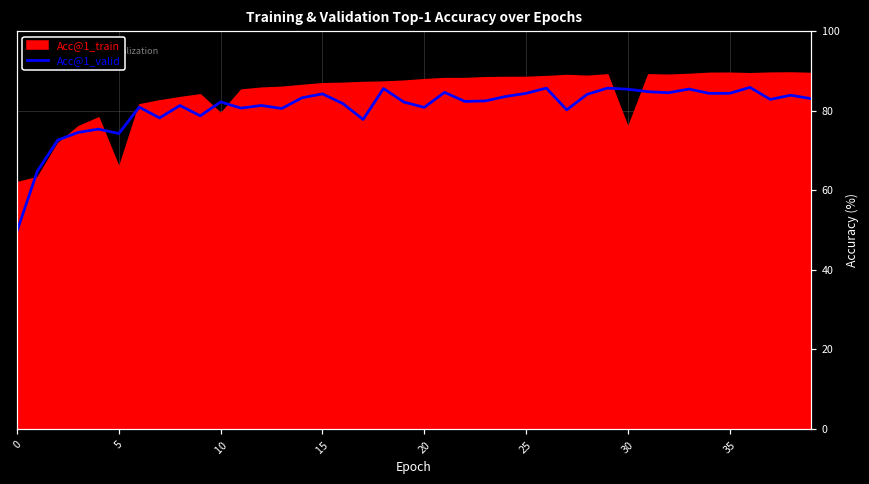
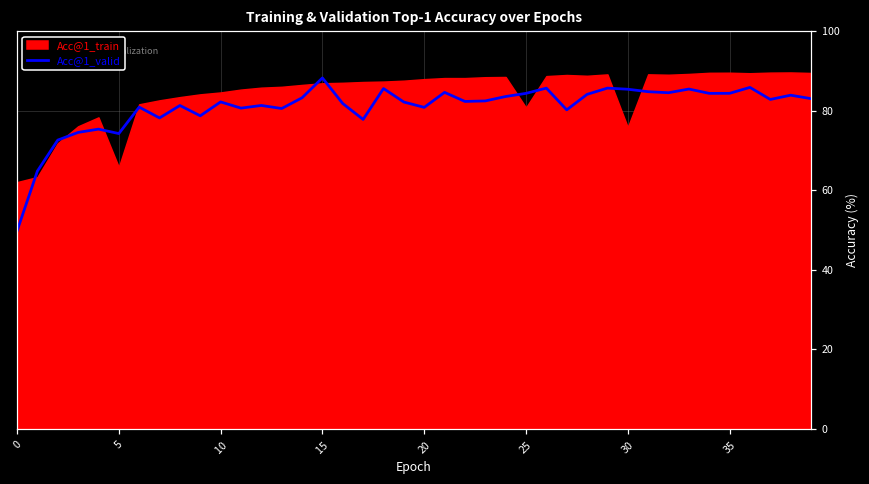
  {
    "Acc@1_valid": {
      "0": 50,
      "5": 74,
      "10": 82,
-     "15": 84,
+     "15": 88,
      "20": 81,
      "25": 84,
      "30": 85,
      "35": 84
    },
    "Acc@1_train": {
      "0": 62,
      "5": 66,
-     "10": 79,
+     "10": 85,
      "15": 87,
      "20": 88,
-     "25": 88,
+     "25": 81,
      "30": 76,
      "35": 90
    }
  }
